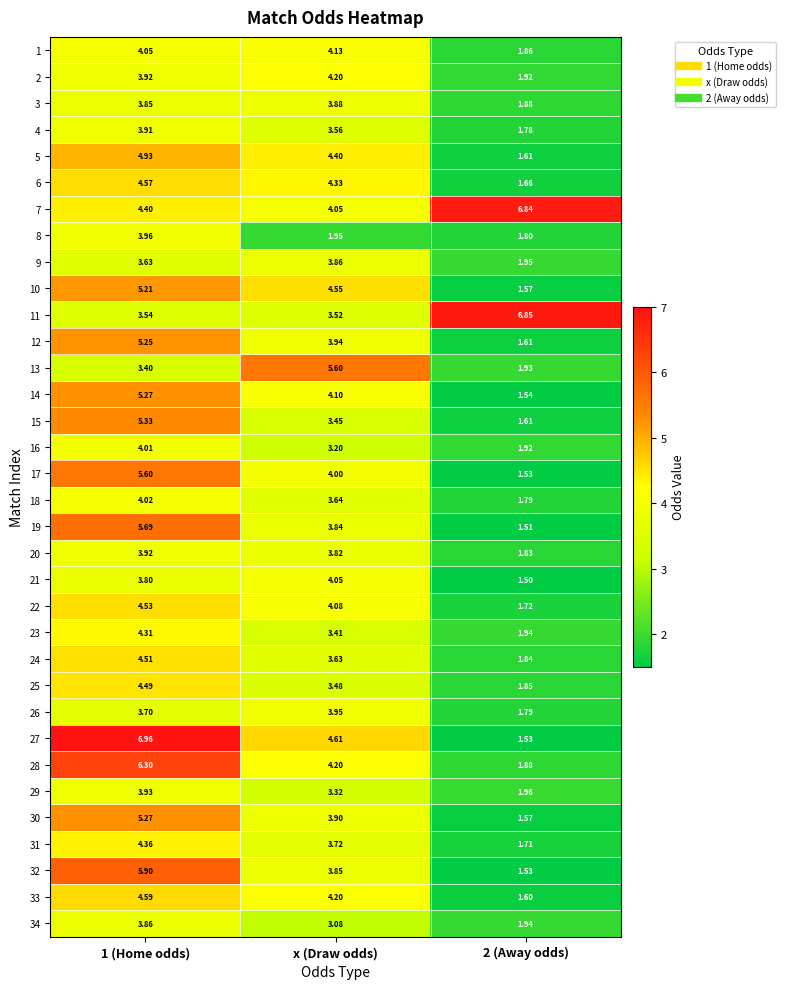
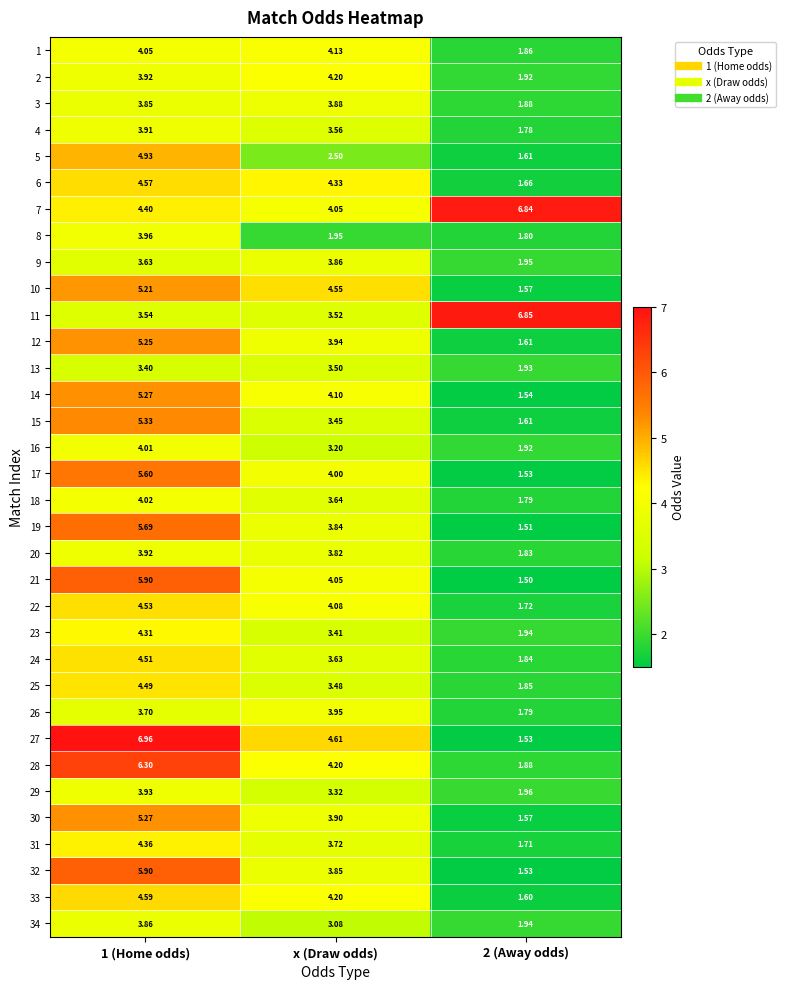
  {
    "1": {
      "1 (Home odds)": 4.05,
      "x (Draw odds)": 4.13,
      "2 (Away odds)": 1.86
    },
    "2": {
      "1 (Home odds)": 3.92,
      "x (Draw odds)": 4.20,
      "2 (Away odds)": 1.92
    },
    "3": {
      "1 (Home odds)": 3.85,
      "x (Draw odds)": 3.88,
      "2 (Away odds)": 1.88
    },
    "4": {
      "1 (Home odds)": 3.91,
      "x (Draw odds)": 3.56,
      "2 (Away odds)": 1.78
    },
    "5": {
      "1 (Home odds)": 4.93,
-     "x (Draw odds)": 4.40,
+     "x (Draw odds)": 2.50,
      "2 (Away odds)": 1.61
    },
    "6": {
      "1 (Home odds)": 4.57,
      "x (Draw odds)": 4.33,
      "2 (Away odds)": 1.66
    },
    "7": {
      "1 (Home odds)": 4.40,
      "x (Draw odds)": 4.05,
      "2 (Away odds)": 6.84
    },
    "8": {
      "1 (Home odds)": 3.96,
      "x (Draw odds)": 1.95,
      "2 (Away odds)": 1.80
    },
    "9": {
      "1 (Home odds)": 3.63,
      "x (Draw odds)": 3.86,
      "2 (Away odds)": 1.95
    },
    "10": {
      "1 (Home odds)": 5.21,
      "x (Draw odds)": 4.55,
      "2 (Away odds)": 1.57
    },
    "11": {
      "1 (Home odds)": 3.54,
      "x (Draw odds)": 3.52,
      "2 (Away odds)": 6.85
    },
    "12": {
      "1 (Home odds)": 5.25,
      "x (Draw odds)": 3.94,
      "2 (Away odds)": 1.61
    },
    "13": {
      "1 (Home odds)": 3.40,
-     "x (Draw odds)": 5.60,
+     "x (Draw odds)": 3.50,
      "2 (Away odds)": 1.93
    },
    "14": {
      "1 (Home odds)": 5.27,
      "x (Draw odds)": 4.10,
      "2 (Away odds)": 1.54
    },
    "15": {
      "1 (Home odds)": 5.33,
      "x (Draw odds)": 3.45,
      "2 (Away odds)": 1.61
    },
    "16": {
      "1 (Home odds)": 4.01,
      "x (Draw odds)": 3.20,
      "2 (Away odds)": 1.92
    },
    "17": {
      "1 (Home odds)": 5.60,
      "x (Draw odds)": 4.00,
      "2 (Away odds)": 1.53
    },
    "18": {
      "1 (Home odds)": 4.02,
      "x (Draw odds)": 3.64,
      "2 (Away odds)": 1.79
    },
    "19": {
      "1 (Home odds)": 5.69,
      "x (Draw odds)": 3.84,
      "2 (Away odds)": 1.51
    },
    "20": {
      "1 (Home odds)": 3.92,
      "x (Draw odds)": 3.82,
      "2 (Away odds)": 1.83
    },
    "21": {
-     "1 (Home odds)": 3.80,
+     "1 (Home odds)": 5.90,
      "x (Draw odds)": 4.05,
      "2 (Away odds)": 1.50
    },
    "22": {
      "1 (Home odds)": 4.53,
      "x (Draw odds)": 4.08,
      "2 (Away odds)": 1.72
    },
    "23": {
      "1 (Home odds)": 4.31,
      "x (Draw odds)": 3.41,
      "2 (Away odds)": 1.94
    },
    "24": {
      "1 (Home odds)": 4.51,
      "x (Draw odds)": 3.63,
      "2 (Away odds)": 1.84
    },
    "25": {
      "1 (Home odds)": 4.49,
      "x (Draw odds)": 3.48,
      "2 (Away odds)": 1.85
    },
    "26": {
      "1 (Home odds)": 3.70,
      "x (Draw odds)": 3.95,
      "2 (Away odds)": 1.79
    },
    "27": {
      "1 (Home odds)": 6.96,
      "x (Draw odds)": 4.61,
      "2 (Away odds)": 1.53
    },
    "28": {
      "1 (Home odds)": 6.30,
      "x (Draw odds)": 4.20,
      "2 (Away odds)": 1.88
    },
    "29": {
      "1 (Home odds)": 3.93,
      "x (Draw odds)": 3.32,
      "2 (Away odds)": 1.96
    },
    "30": {
      "1 (Home odds)": 5.27,
      "x (Draw odds)": 3.90,
      "2 (Away odds)": 1.57
    },
    "31": {
      "1 (Home odds)": 4.36,
      "x (Draw odds)": 3.72,
      "2 (Away odds)": 1.71
    },
    "32": {
      "1 (Home odds)": 5.90,
      "x (Draw odds)": 3.85,
      "2 (Away odds)": 1.53
    },
    "33": {
      "1 (Home odds)": 4.59,
      "x (Draw odds)": 4.20,
      "2 (Away odds)": 1.60
    },
    "34": {
      "1 (Home odds)": 3.86,
      "x (Draw odds)": 3.08,
      "2 (Away odds)": 1.94
    }
  }
